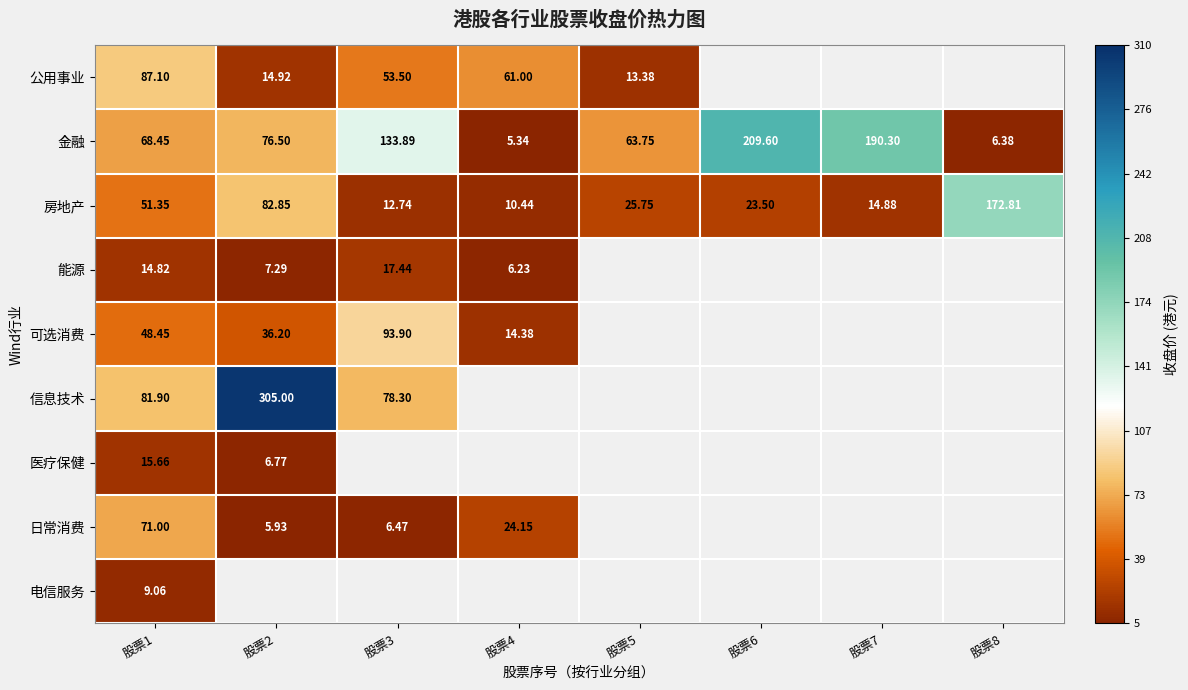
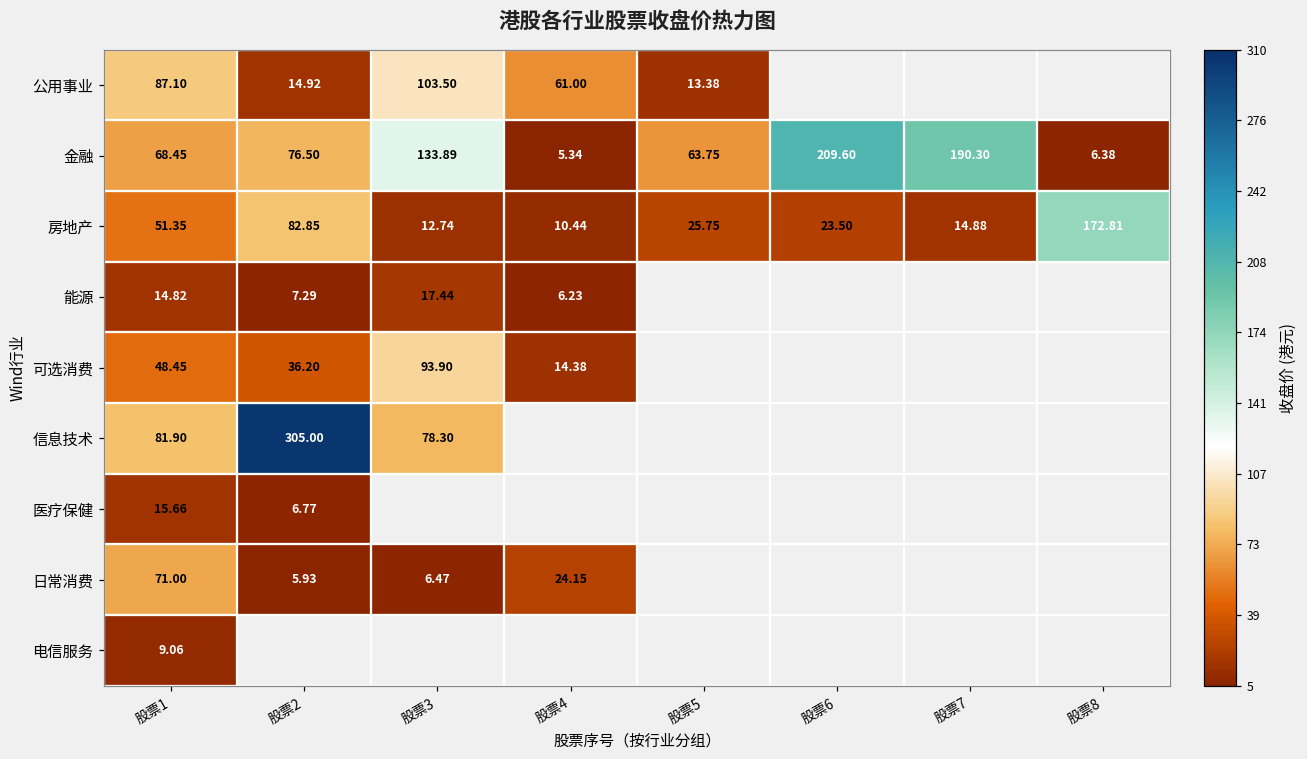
  {
    "公用事业": {
      "股票1": 87.10,
      "股票2": 14.92,
-     "股票3": 53.50,
+     "股票3": 103.50,
      "股票4": 61.00,
      "股票5": 13.38
    },
    "金融": {
      "股票1": 68.45,
      "股票2": 76.50,
      "股票3": 133.89,
      "股票4": 5.34,
      "股票5": 63.75,
      "股票6": 209.60,
      "股票7": 190.30,
      "股票8": 6.38
    },
    "房地产": {
      "股票1": 51.35,
      "股票2": 82.85,
      "股票3": 12.74,
      "股票4": 10.44,
      "股票5": 25.75,
      "股票6": 23.50,
      "股票7": 14.88,
      "股票8": 172.81
    },
    "能源": {
      "股票1": 14.82,
      "股票2": 7.29,
      "股票3": 17.44,
      "股票4": 6.23
    },
    "可选消费": {
      "股票1": 48.45,
      "股票2": 36.20,
      "股票3": 93.90,
      "股票4": 14.38
    },
    "信息技术": {
      "股票1": 81.90,
      "股票2": 305.00,
      "股票3": 78.30
    },
    "医疗保健": {
      "股票1": 15.66,
      "股票2": 6.77
    },
    "日常消费": {
      "股票1": 71.00,
      "股票2": 5.93,
      "股票3": 6.47,
      "股票4": 24.15
    },
    "电信服务": {
      "股票1": 9.06
    }
  }
